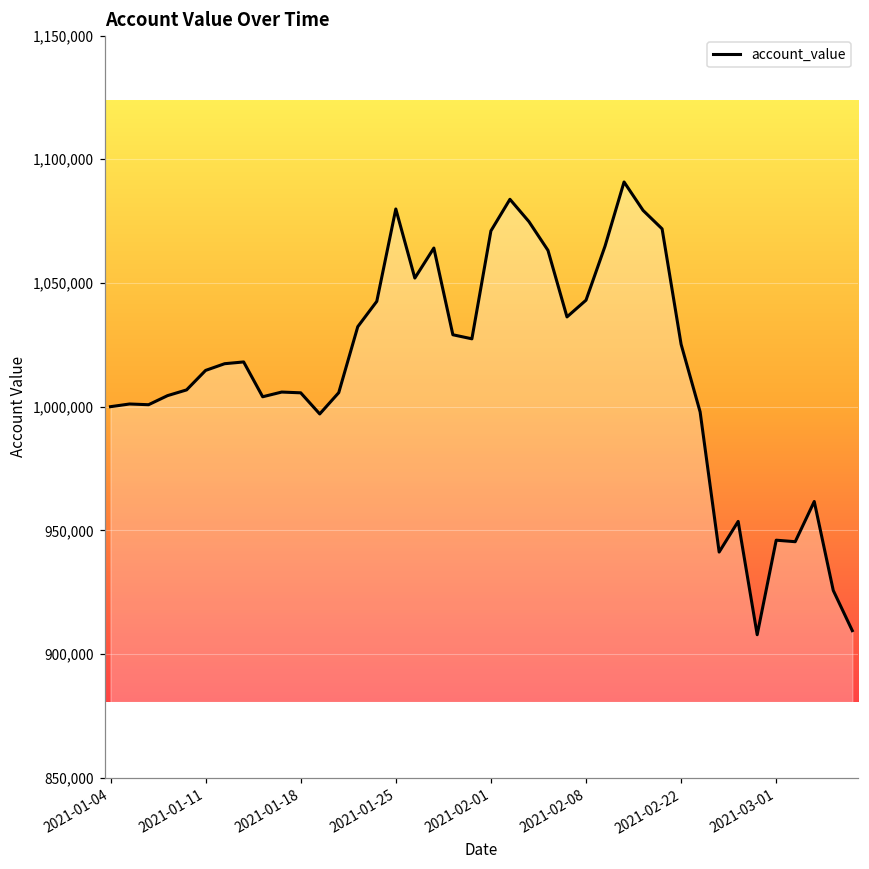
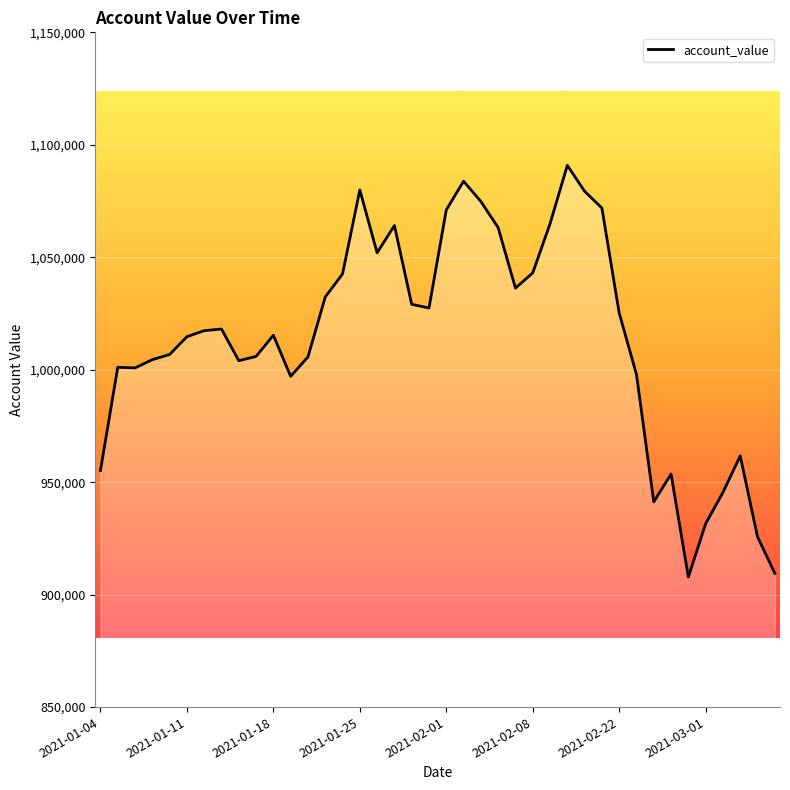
  {
-   "2021-01-04": "1,000,000",
+   "2021-01-04": "955,000",
    "2021-01-11": "1,015,000",
-   "2021-01-18": "1,006,000",
+   "2021-01-18": "1,015,000",
    "2021-01-25": "1,080,000",
    "2021-02-01": "1,071,000",
    "2021-02-08": "1,043,000",
    "2021-02-22": "1,025,000",
-   "2021-03-01": "946,000"
+   "2021-03-01": "932,000"
  }
